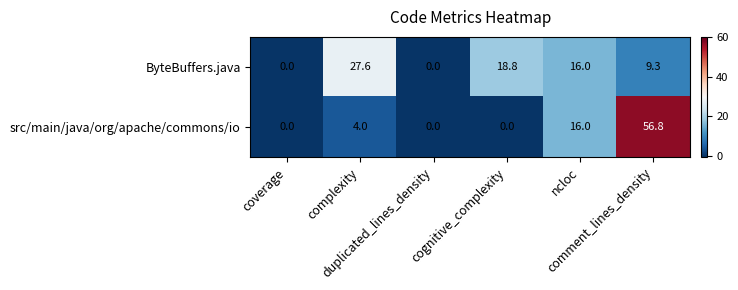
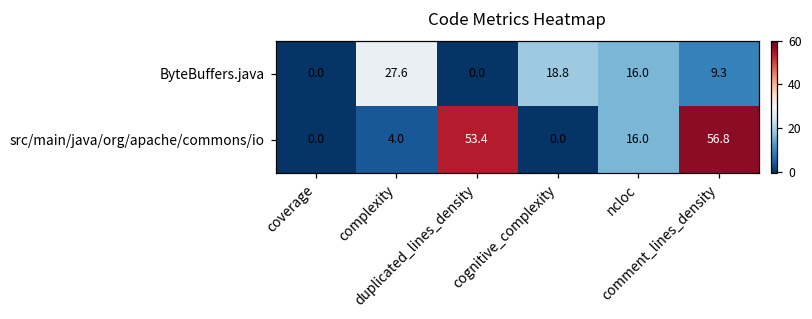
  {
    "ByteBuffers.java": {
      "coverage": 0.0,
      "complexity": 27.6,
      "duplicated_lines_density": 0.0,
      "cognitive_complexity": 18.8,
      "ncloc": 16.0,
      "comment_lines_density": 9.3
    },
    "src/main/java/org/apache/commons/io": {
      "coverage": 0.0,
      "complexity": 4.0,
-     "duplicated_lines_density": 0.0,
+     "duplicated_lines_density": 53.4,
      "cognitive_complexity": 0.0,
      "ncloc": 16.0,
      "comment_lines_density": 56.8
    }
  }
